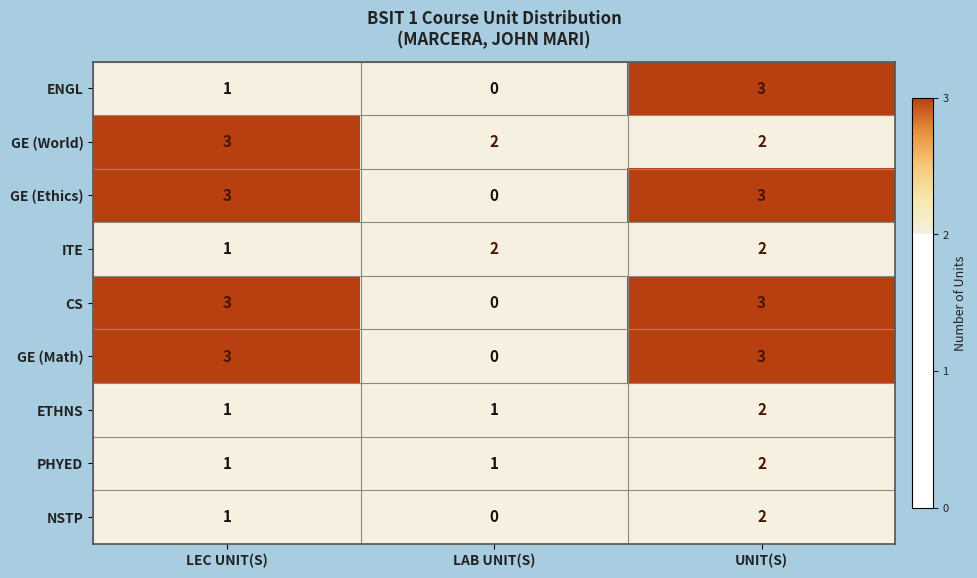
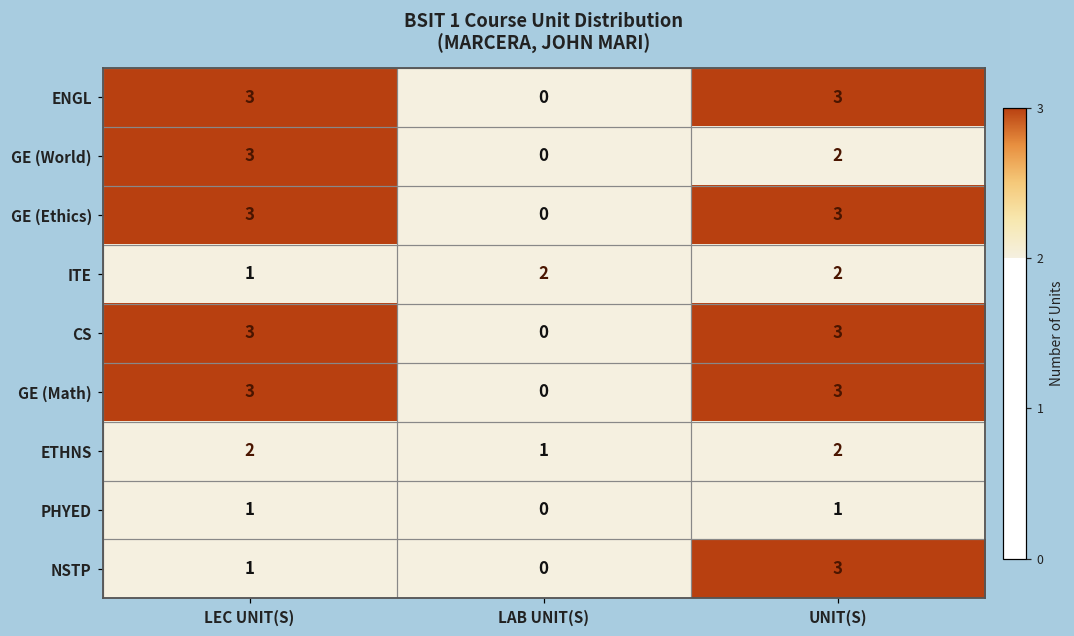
  {
    "ENGL": {
-     "LEC UNIT(S)": 1,
+     "LEC UNIT(S)": 3,
      "LAB UNIT(S)": 0,
      "UNIT(S)": 3
    },
    "GE (World)": {
      "LEC UNIT(S)": 3,
-     "LAB UNIT(S)": 2,
+     "LAB UNIT(S)": 0,
      "UNIT(S)": 2
    },
    "GE (Ethics)": {
      "LEC UNIT(S)": 3,
      "LAB UNIT(S)": 0,
      "UNIT(S)": 3
    },
    "ITE": {
      "LEC UNIT(S)": 1,
      "LAB UNIT(S)": 2,
      "UNIT(S)": 2
    },
    "CS": {
      "LEC UNIT(S)": 3,
      "LAB UNIT(S)": 0,
      "UNIT(S)": 3
    },
    "GE (Math)": {
      "LEC UNIT(S)": 3,
      "LAB UNIT(S)": 0,
      "UNIT(S)": 3
    },
    "ETHNS": {
-     "LEC UNIT(S)": 1,
+     "LEC UNIT(S)": 2,
      "LAB UNIT(S)": 1,
      "UNIT(S)": 2
    },
    "PHYED": {
      "LEC UNIT(S)": 1,
-     "LAB UNIT(S)": 1,
-     "UNIT(S)": 2
+     "LAB UNIT(S)": 0,
+     "UNIT(S)": 1
    },
    "NSTP": {
      "LEC UNIT(S)": 1,
      "LAB UNIT(S)": 0,
-     "UNIT(S)": 2
+     "UNIT(S)": 3
    }
  }
